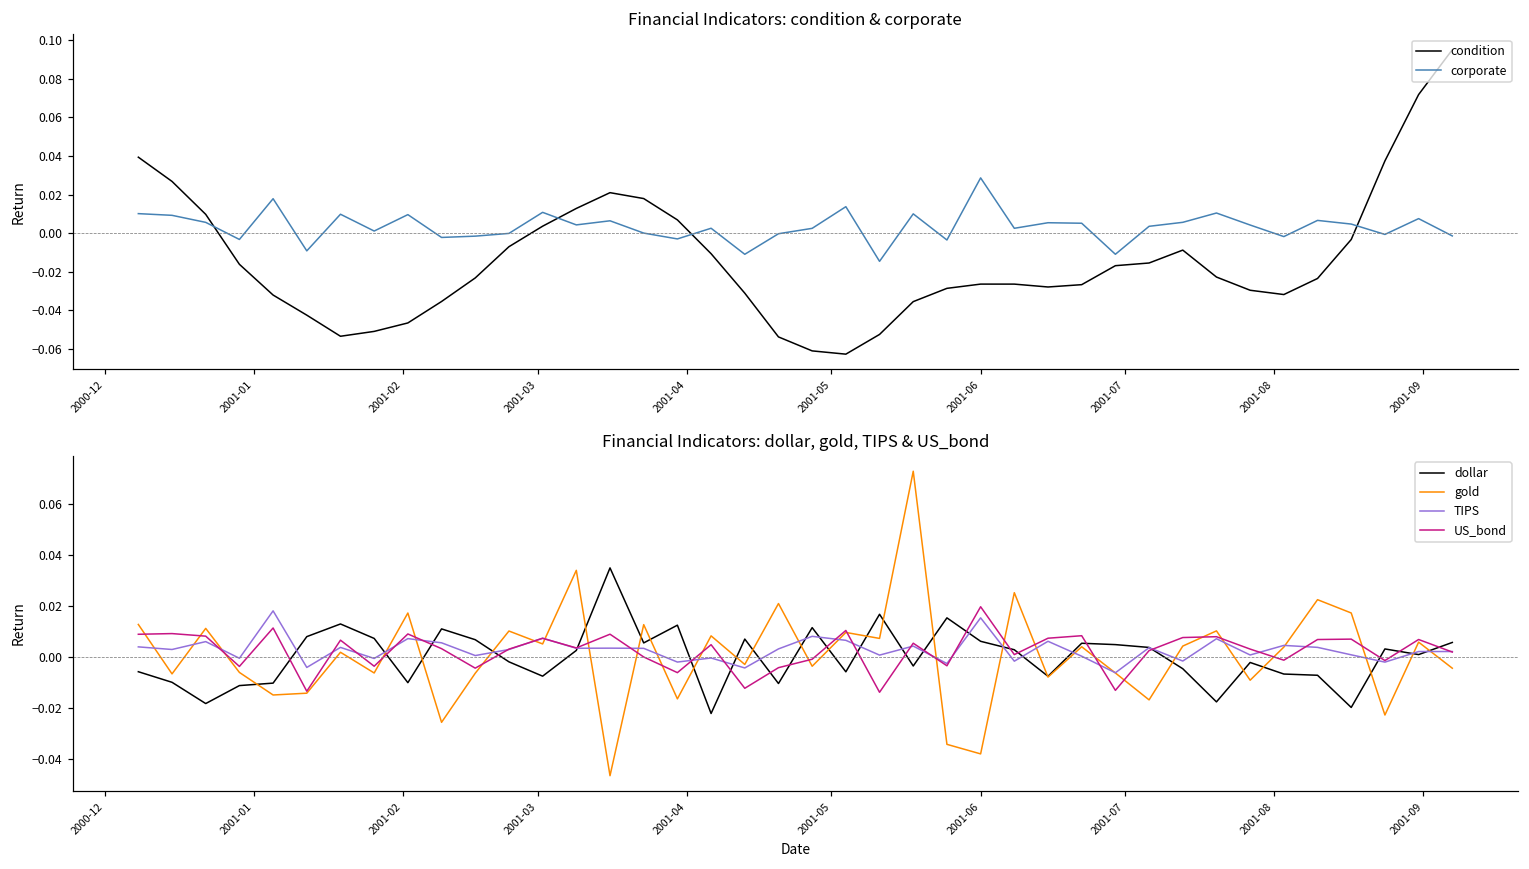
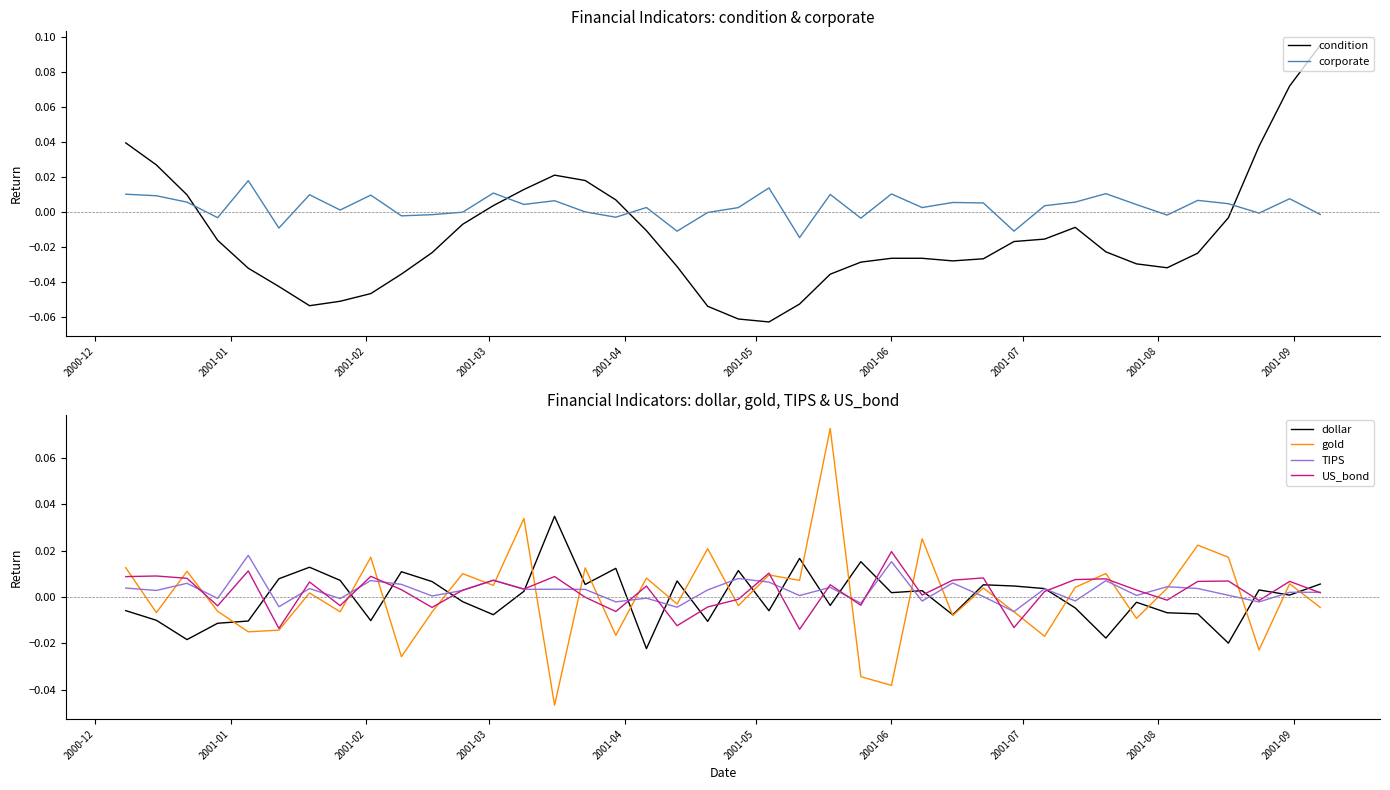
  {
    "Financial Indicators: condition & corporate": {
      "condition": {
        "2001-06": -0.027
      },
      "corporate": {
-       "2001-06": 0.029
+       "2001-06": 0.010
      }
    },
    "Financial Indicators: dollar, gold, TIPS & US_bond": {
      "dollar": {
-       "2001-06": 0.006
+       "2001-06": 0.002
      },
      "gold": {
        "2001-06": -0.038
      },
      "TIPS": {
        "2001-06": 0.015
      },
      "US_bond": {
        "2001-06": 0.020
      }
    }
  }
